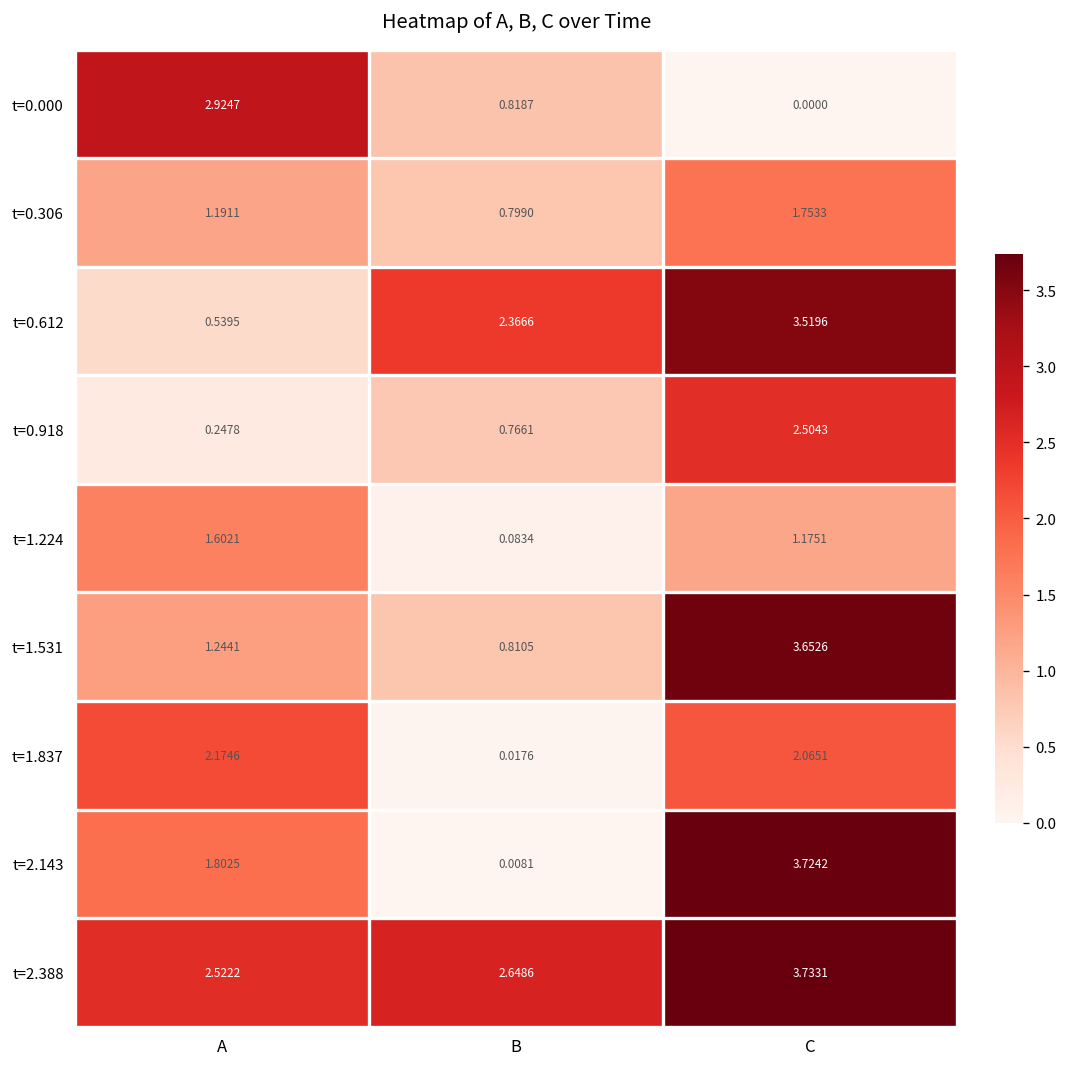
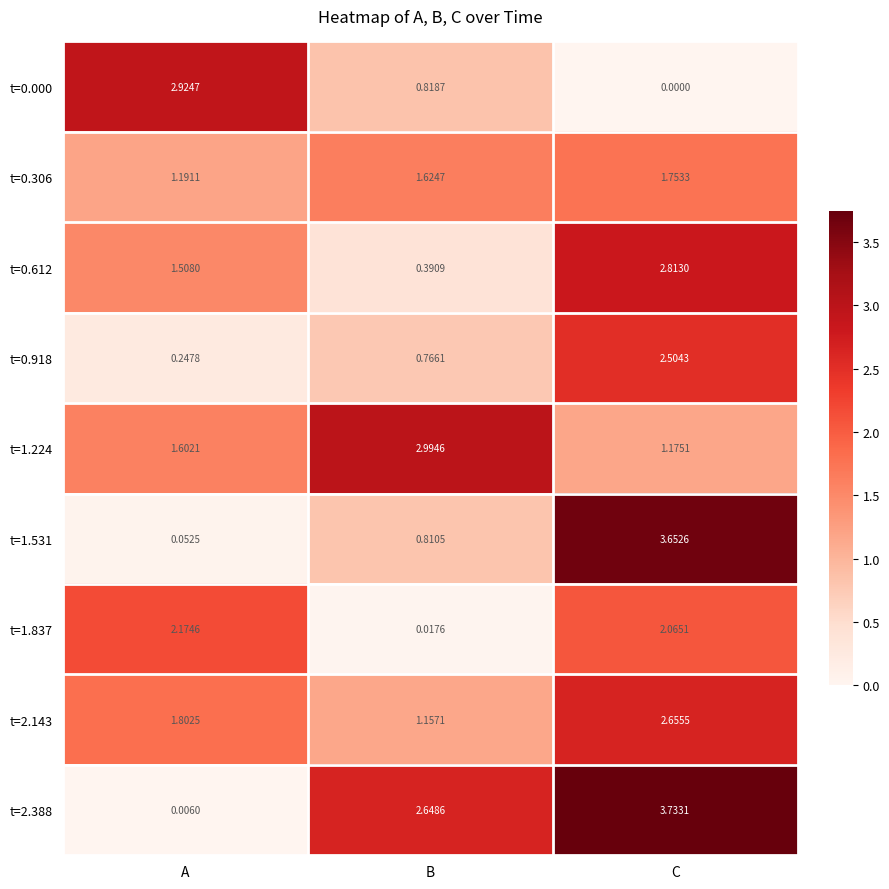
  {
    "t=0.000": {
      "A": 2.9247,
      "B": 0.8187,
      "C": 0.0000
    },
    "t=0.306": {
      "A": 1.1911,
-     "B": 0.7990,
+     "B": 1.6247,
      "C": 1.7533
    },
    "t=0.612": {
-     "A": 0.5395,
-     "B": 2.3666,
-     "C": 3.5196
+     "A": 1.5080,
+     "B": 0.3909,
+     "C": 2.8130
    },
    "t=0.918": {
      "A": 0.2478,
      "B": 0.7661,
      "C": 2.5043
    },
    "t=1.224": {
      "A": 1.6021,
-     "B": 0.0834,
+     "B": 2.9946,
      "C": 1.1751
    },
    "t=1.531": {
-     "A": 1.2441,
+     "A": 0.0525,
      "B": 0.8105,
      "C": 3.6526
    },
    "t=1.837": {
      "A": 2.1746,
      "B": 0.0176,
      "C": 2.0651
    },
    "t=2.143": {
      "A": 1.8025,
-     "B": 0.0081,
-     "C": 3.7242
+     "B": 1.1571,
+     "C": 2.6555
    },
    "t=2.388": {
-     "A": 2.5222,
+     "A": 0.0060,
      "B": 2.6486,
      "C": 3.7331
    }
  }
